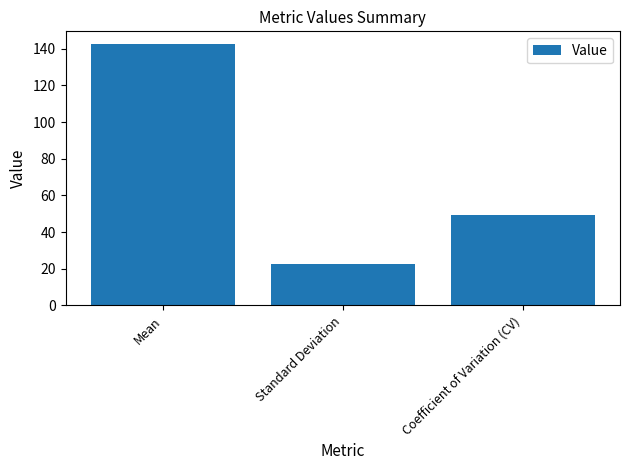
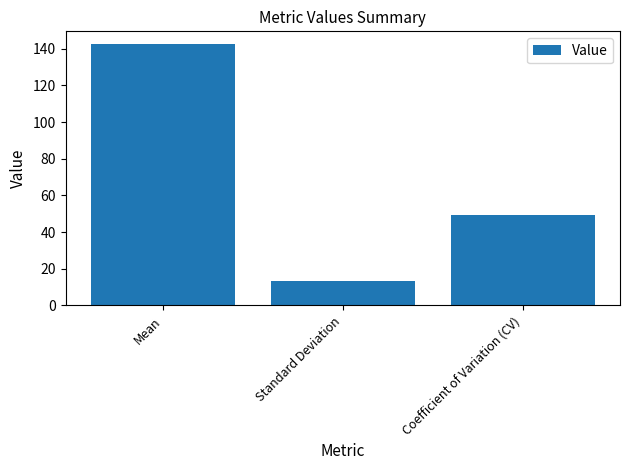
  {
    "Mean": 142,
-   "Standard Deviation": 23,
+   "Standard Deviation": 14,
    "Coefficient of Variation (CV)": 49
  }
